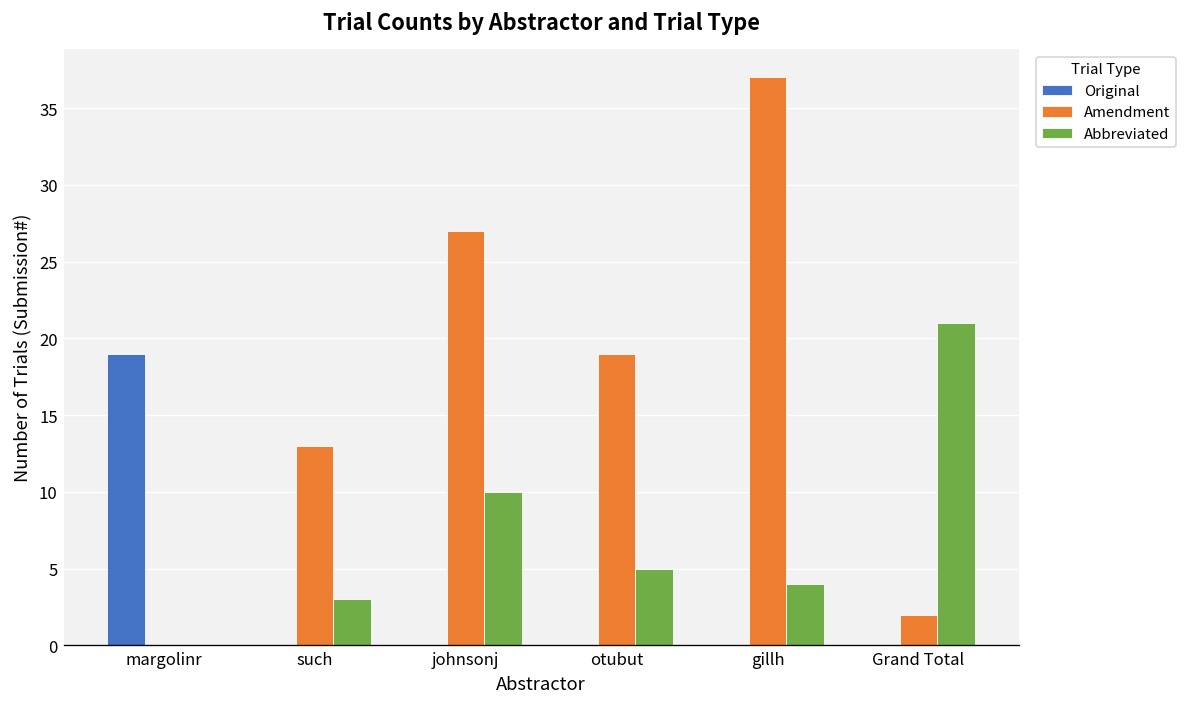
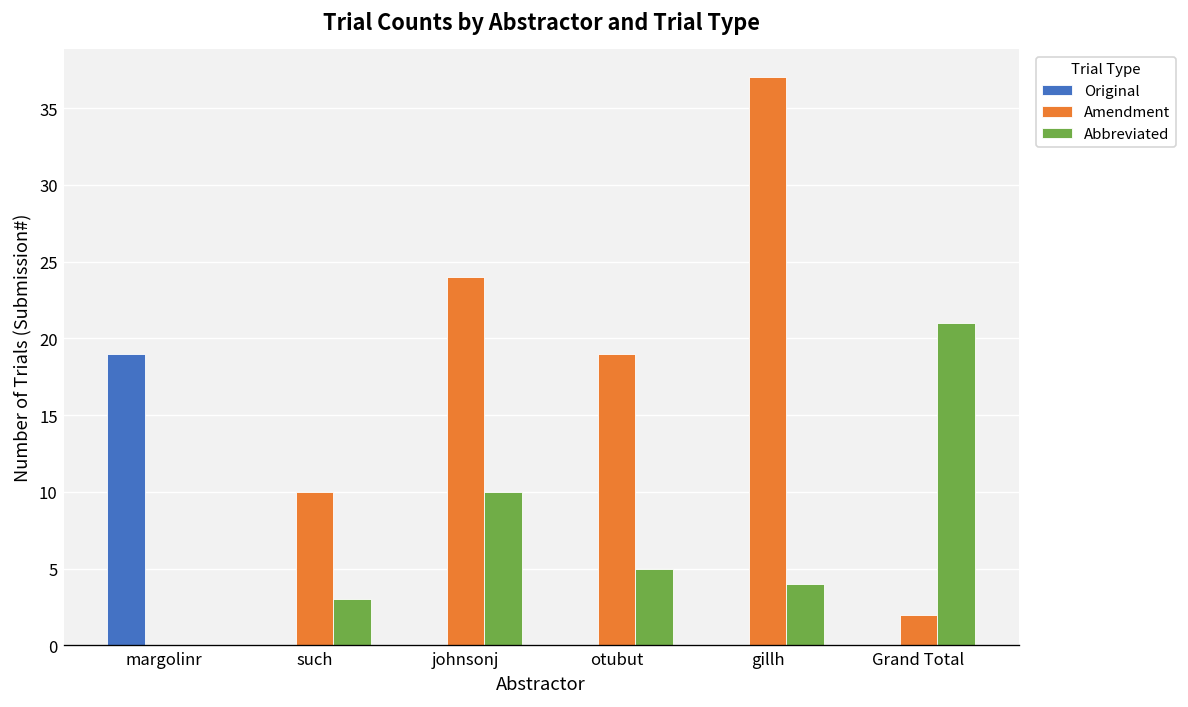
  {
    "Original": {
      "margolinr": 19,
      "such": 0,
      "johnsonj": 0,
      "otubut": 0,
      "gillh": 0,
      "Grand Total": 0
    },
    "Amendment": {
      "margolinr": 0,
-     "such": 13,
-     "johnsonj": 27,
+     "such": 10,
+     "johnsonj": 24,
      "otubut": 19,
      "gillh": 37,
      "Grand Total": 2
    },
    "Abbreviated": {
      "margolinr": 0,
      "such": 3,
      "johnsonj": 10,
      "otubut": 5,
      "gillh": 4,
      "Grand Total": 21
    }
  }
